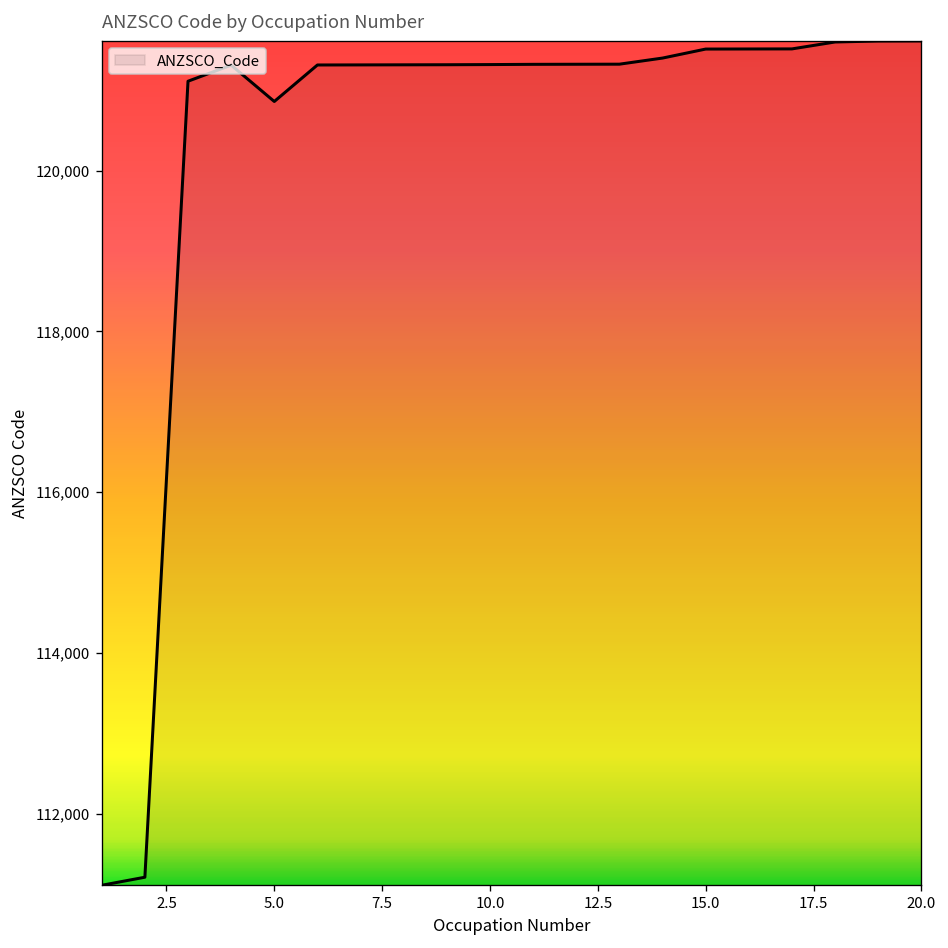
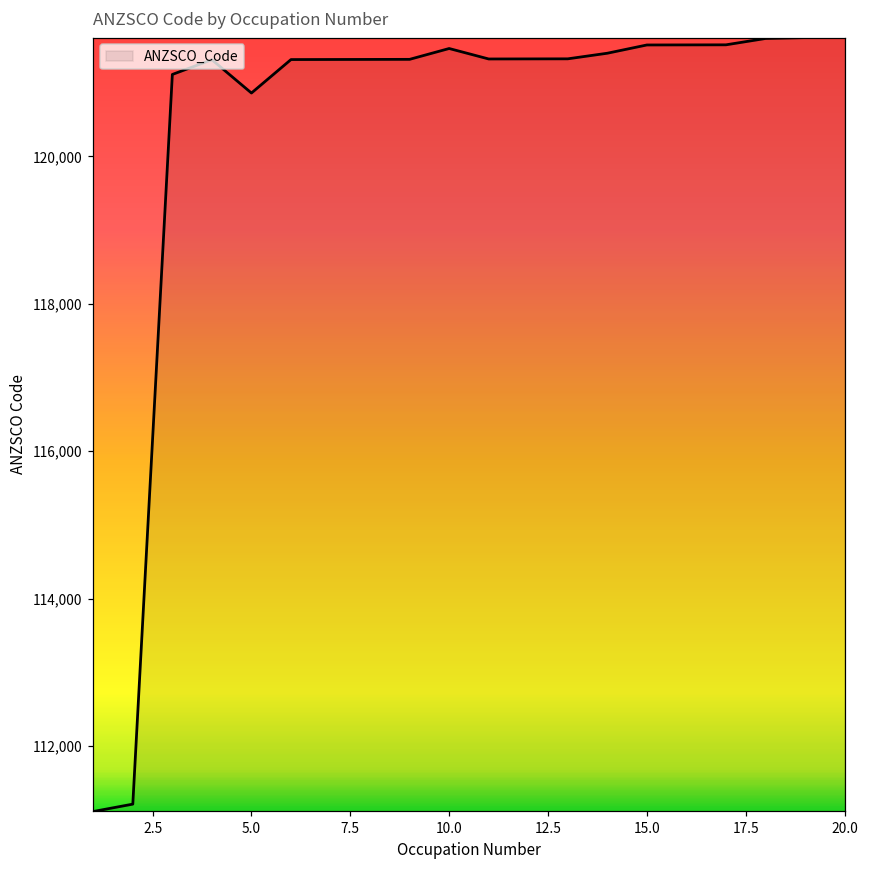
  {
    "5.0": "120,900",
-   "10.0": "121,300",
+   "10.0": "121,500",
    "15.0": "121,500",
    "20.0": "121,600"
  }
